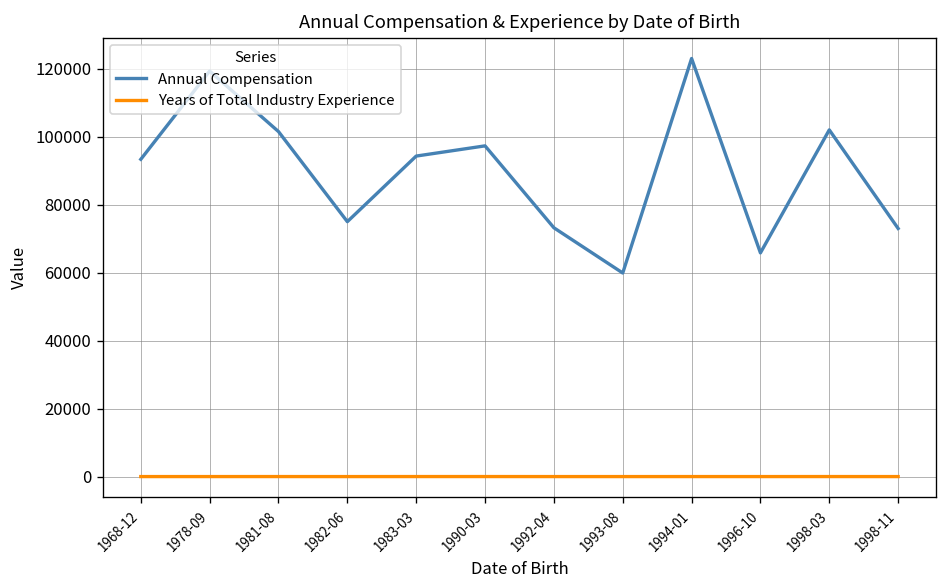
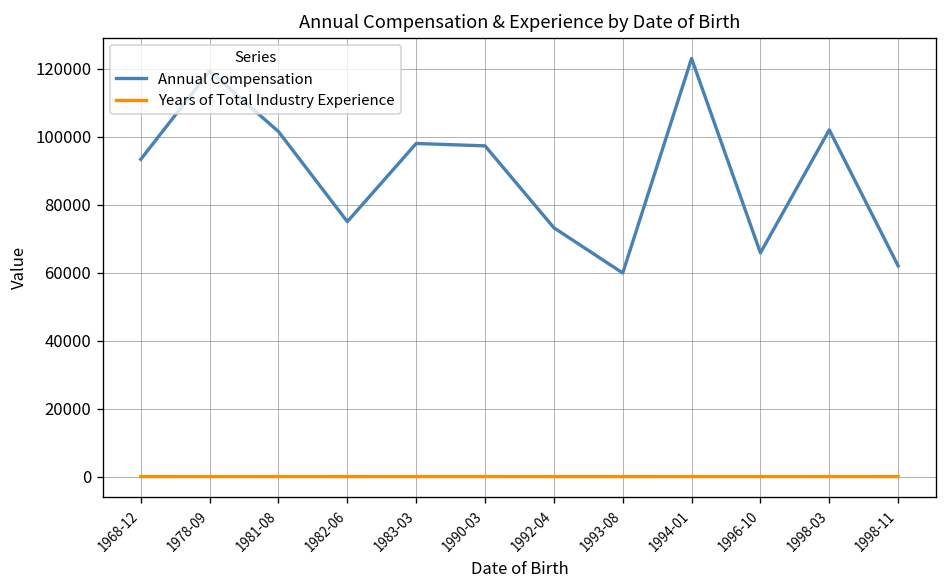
  {
    "Annual Compensation": {
      "1968-12": 93000,
      "1981-08": 102000,
      "1982-06": 75000,
-     "1983-03": 94000,
+     "1983-03": 98000,
      "1990-03": 97000,
      "1992-04": 73000,
      "1993-08": 60000,
      "1994-01": 123000,
      "1996-10": 66000,
      "1998-03": 102000,
-     "1998-11": 73000
+     "1998-11": 62000
    },
    "Years of Total Industry Experience": {
      "1968-12": 0,
      "1978-09": 0,
      "1981-08": 0,
      "1982-06": 0,
      "1983-03": 0,
      "1990-03": 0,
      "1992-04": 0,
      "1993-08": 0,
      "1994-01": 0,
      "1996-10": 0,
      "1998-03": 0,
      "1998-11": 0
    }
  }
